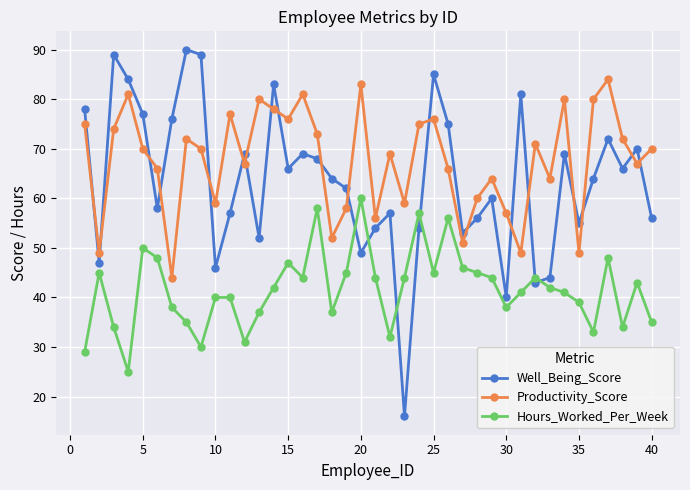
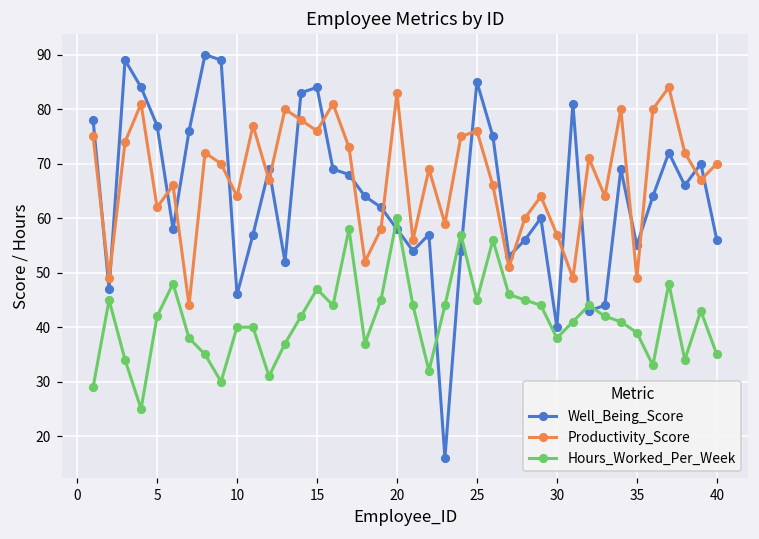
  {
    "Well_Being_Score": {
      "5": 77,
      "10": 46,
-     "15": 66,
-     "20": 49,
+     "15": 84,
+     "20": 58,
      "25": 85,
      "30": 40,
      "35": 55,
      "40": 56
    },
    "Productivity_Score": {
-     "5": 70,
-     "10": 59,
+     "5": 62,
+     "10": 64,
      "15": 76,
      "20": 83,
      "25": 76,
      "30": 57,
      "35": 49,
      "40": 70
    },
    "Hours_Worked_Per_Week": {
-     "5": 50,
+     "5": 42,
      "10": 40,
      "15": 47,
      "20": 60,
      "25": 45,
      "30": 38,
      "35": 39,
      "40": 35
    }
  }
